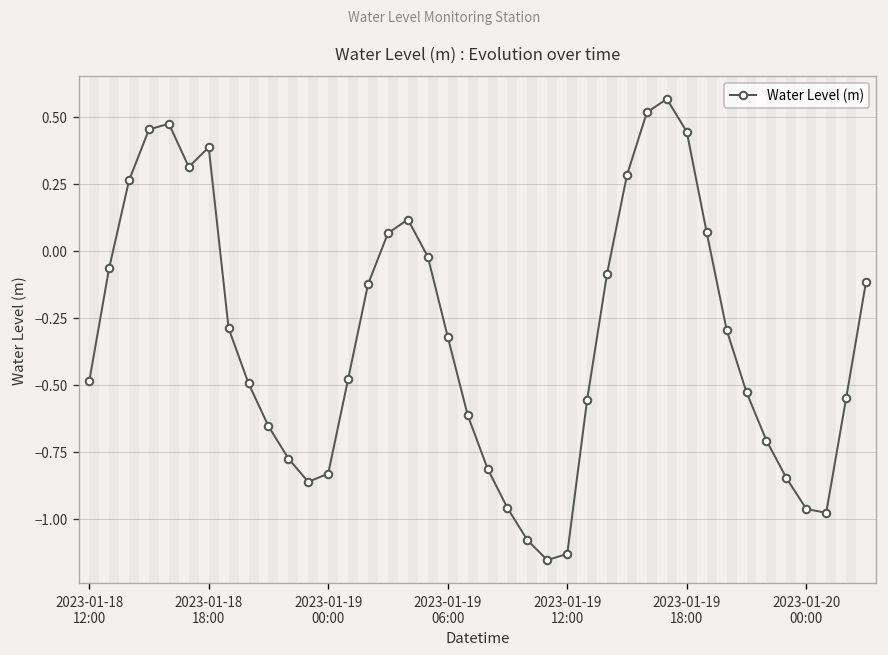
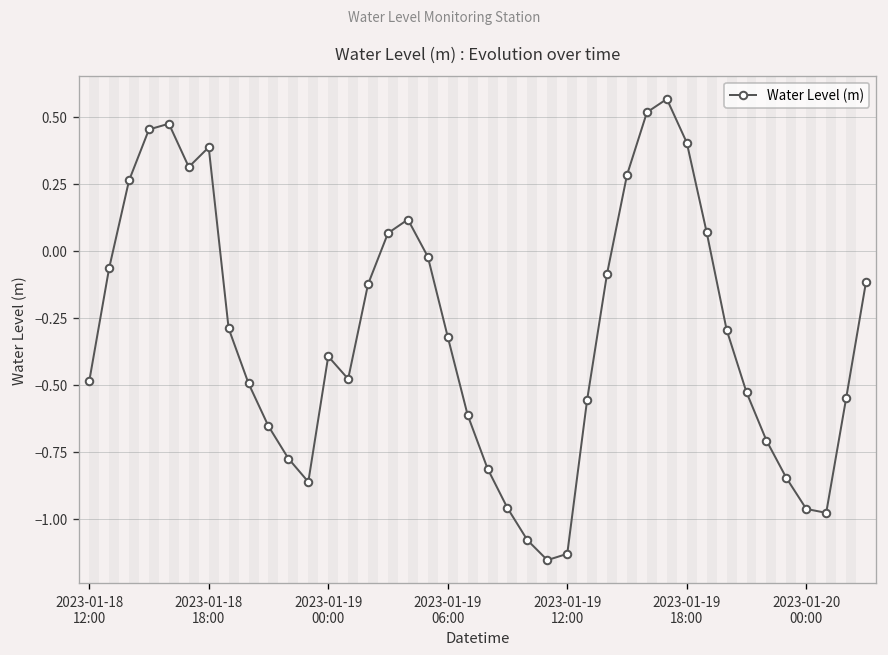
  {
    "2023-01-18 12:00": -0.49,
    "2023-01-18 18:00": 0.39,
-   "2023-01-19 00:00": -0.83,
+   "2023-01-19 00:00": -0.39,
    "2023-01-19 06:00": -0.32,
    "2023-01-19 12:00": -1.13,
-   "2023-01-19 18:00": 0.45,
+   "2023-01-19 18:00": 0.40,
    "2023-01-20 00:00": -0.96
  }
